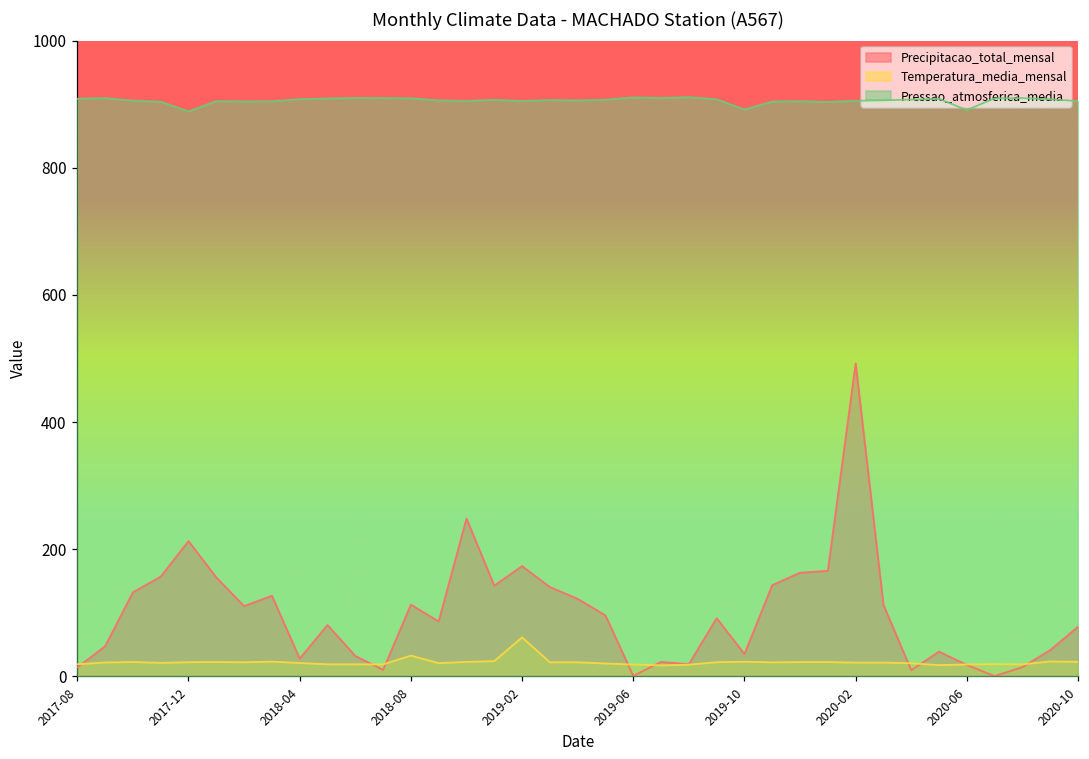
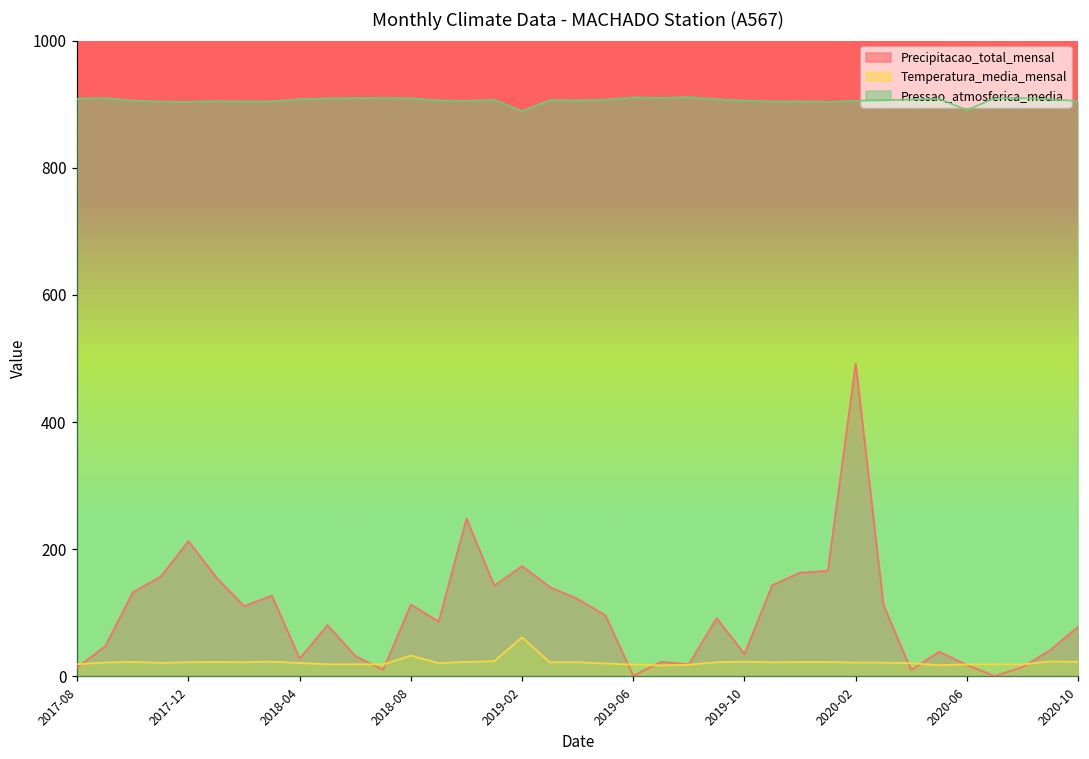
  {
    "Precipitacao_total_mensal": {
      "2017-08": 10,
      "2017-12": 210,
      "2018-04": 30,
      "2018-08": 110,
      "2019-02": 170,
      "2019-06": 0,
      "2019-10": 30,
      "2020-02": 490,
      "2020-10": 80
    },
    "Temperatura_media_mensal": {
      "2017-08": 20,
      "2017-12": 20,
      "2018-04": 20,
      "2018-08": 30,
      "2019-02": 60,
      "2019-06": 20,
      "2019-10": 20,
      "2020-02": 20,
      "2020-10": 20
    },
    "Pressao_atmosferica_media": {
      "2017-08": 910,
-     "2017-12": 890,
+     "2017-12": 900,
      "2018-04": 910,
      "2018-08": 910,
-     "2019-02": 910,
+     "2019-02": 890,
      "2019-06": 910,
-     "2019-10": 890,
+     "2019-10": 910,
      "2020-02": 910,
      "2020-06": 890,
      "2020-10": 910
    }
  }
